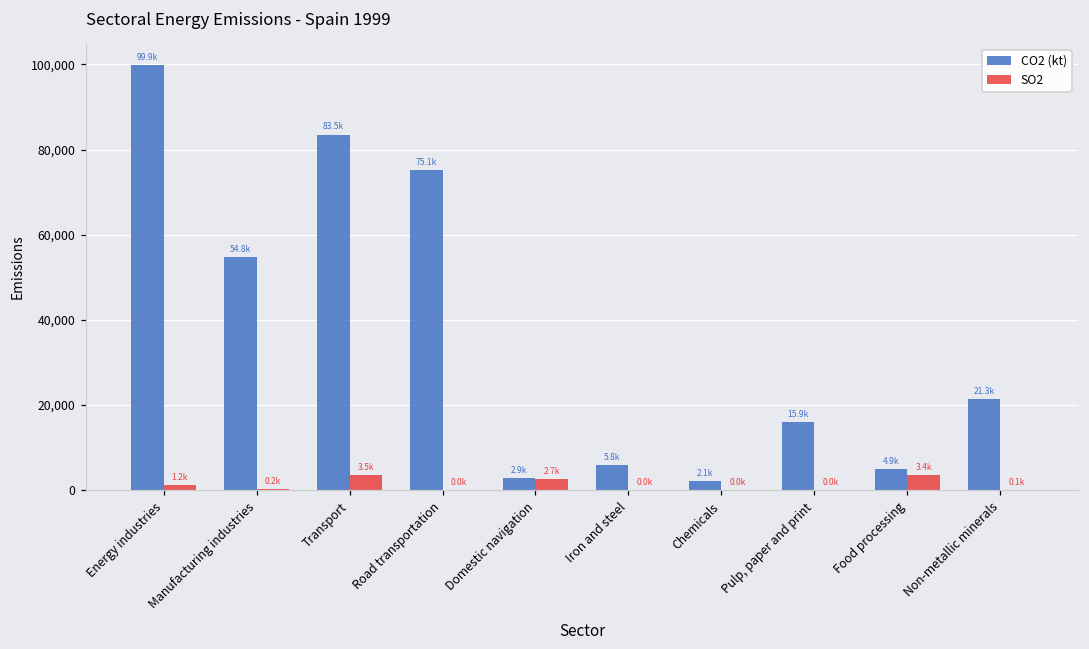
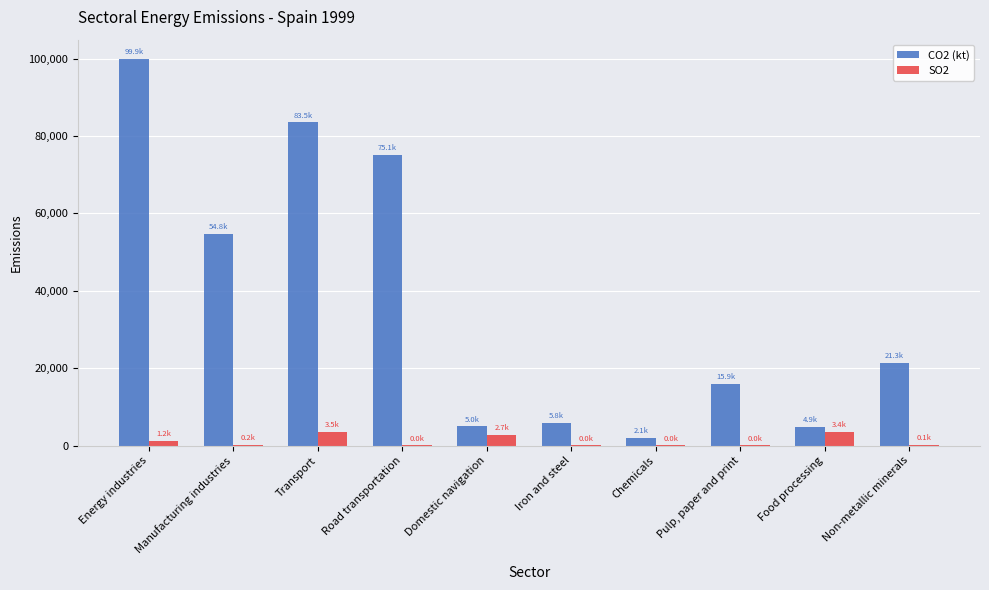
  {
    "CO2 (kt)": {
      "Energy industries": "99.9k",
      "Manufacturing industries": "54.8k",
      "Transport": "83.5k",
      "Road transportation": "75.1k",
-     "Domestic navigation": "2.9k",
+     "Domestic navigation": "5.0k",
      "Iron and steel": "5.8k",
      "Chemicals": "2.1k",
      "Pulp, paper and print": "15.9k",
      "Food processing": "4.9k",
      "Non-metallic minerals": "21.3k"
    },
    "SO2": {
      "Energy industries": "1.2k",
      "Manufacturing industries": "0.2k",
      "Transport": "3.5k",
      "Domestic navigation": "2.7k",
      "Food processing": "3.4k",
      "Non-metallic minerals": "0.1k"
    }
  }
